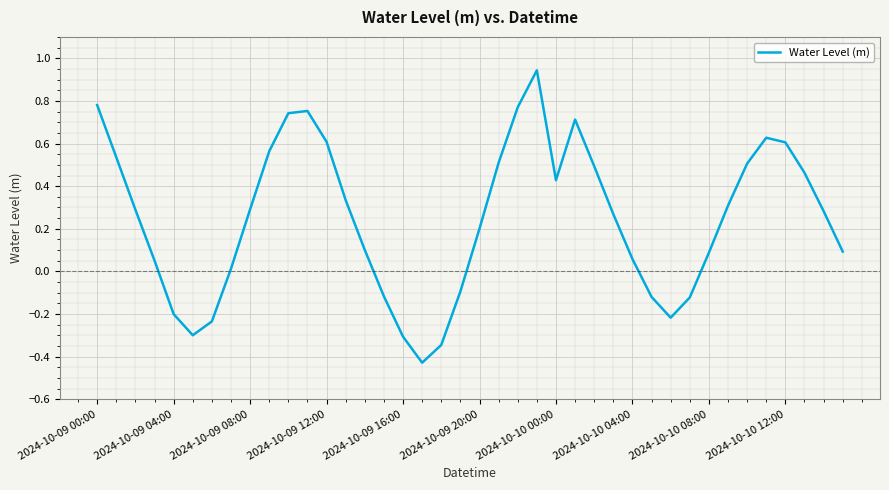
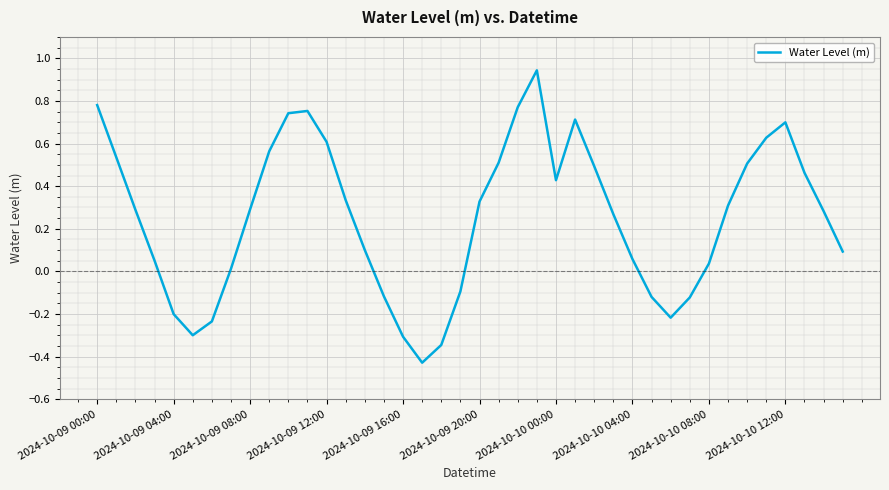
  {
    "2024-10-09 00:00": 0.78,
    "2024-10-09 04:00": -0.20,
    "2024-10-09 08:00": 0.29,
    "2024-10-09 12:00": 0.61,
    "2024-10-09 16:00": -0.31,
-   "2024-10-09 20:00": 0.20,
+   "2024-10-09 20:00": 0.33,
    "2024-10-10 00:00": 0.43,
    "2024-10-10 04:00": 0.06,
-   "2024-10-10 08:00": 0.09,
-   "2024-10-10 12:00": 0.61
+   "2024-10-10 08:00": 0.04,
+   "2024-10-10 12:00": 0.70
  }
